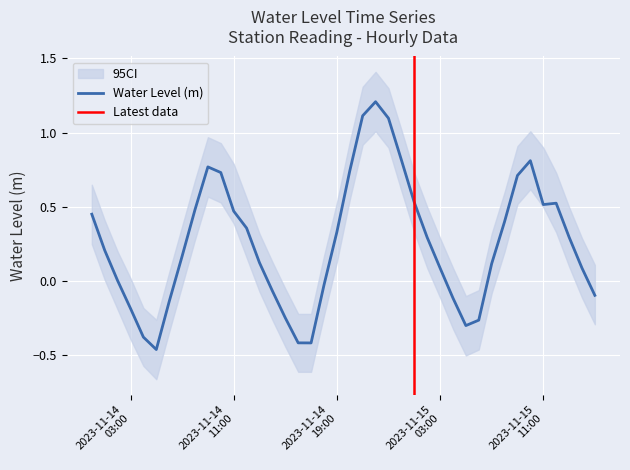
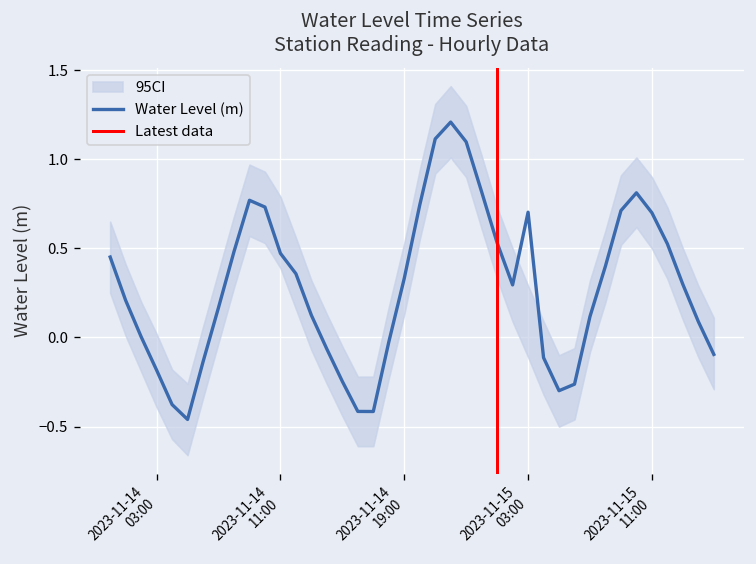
  {
    "Water Level (m)": {
      "2023-11-14 03:00": -0.18,
      "2023-11-14 11:00": 0.47,
      "2023-11-14 19:00": 0.33,
-     "2023-11-15 03:00": 0.09,
-     "2023-11-15 11:00": 0.52
+     "2023-11-15 03:00": 0.70,
+     "2023-11-15 11:00": 0.70
    }
  }
